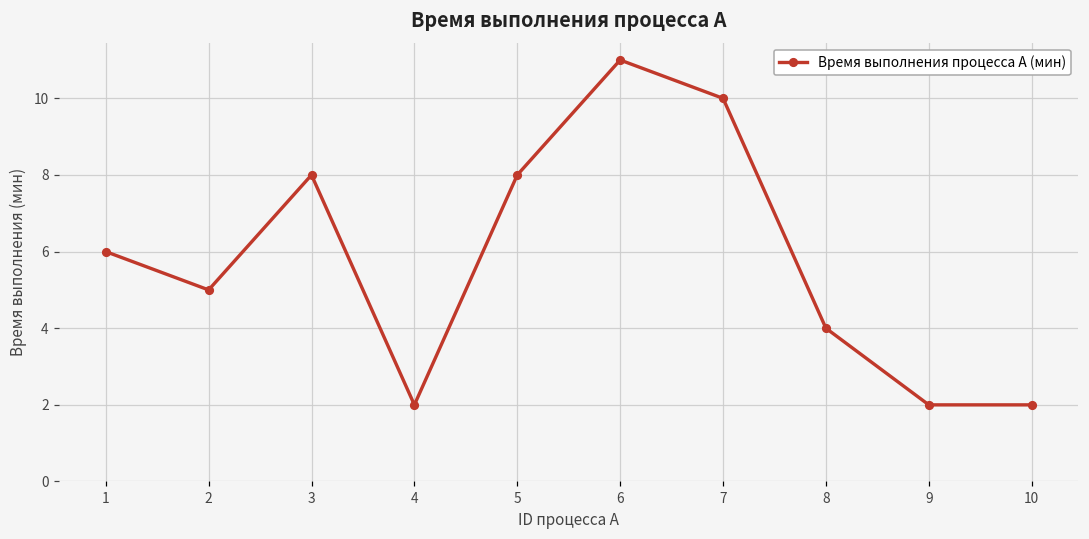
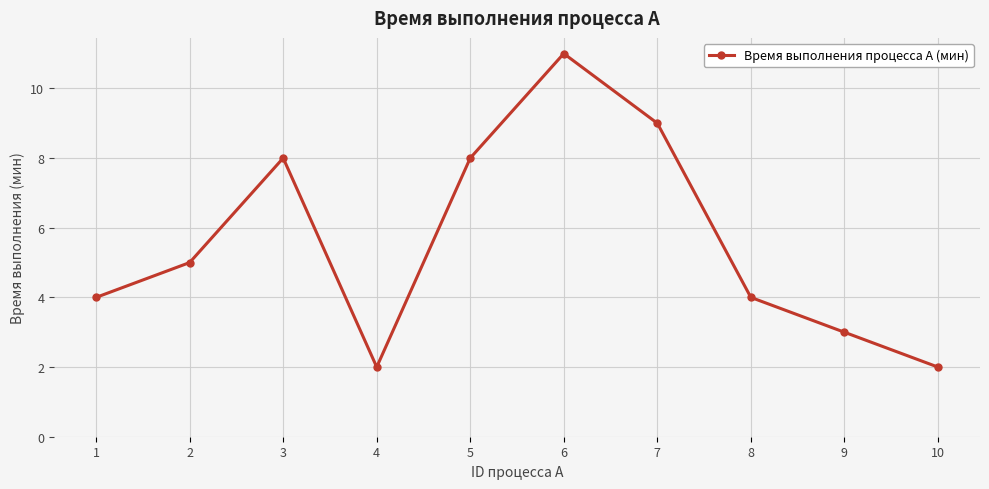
  {
-   "1": 6,
+   "1": 4,
    "2": 5,
    "3": 8,
    "4": 2,
    "5": 8,
    "6": 11,
-   "7": 10,
+   "7": 9,
    "8": 4,
-   "9": 2,
+   "9": 3,
    "10": 2
  }
